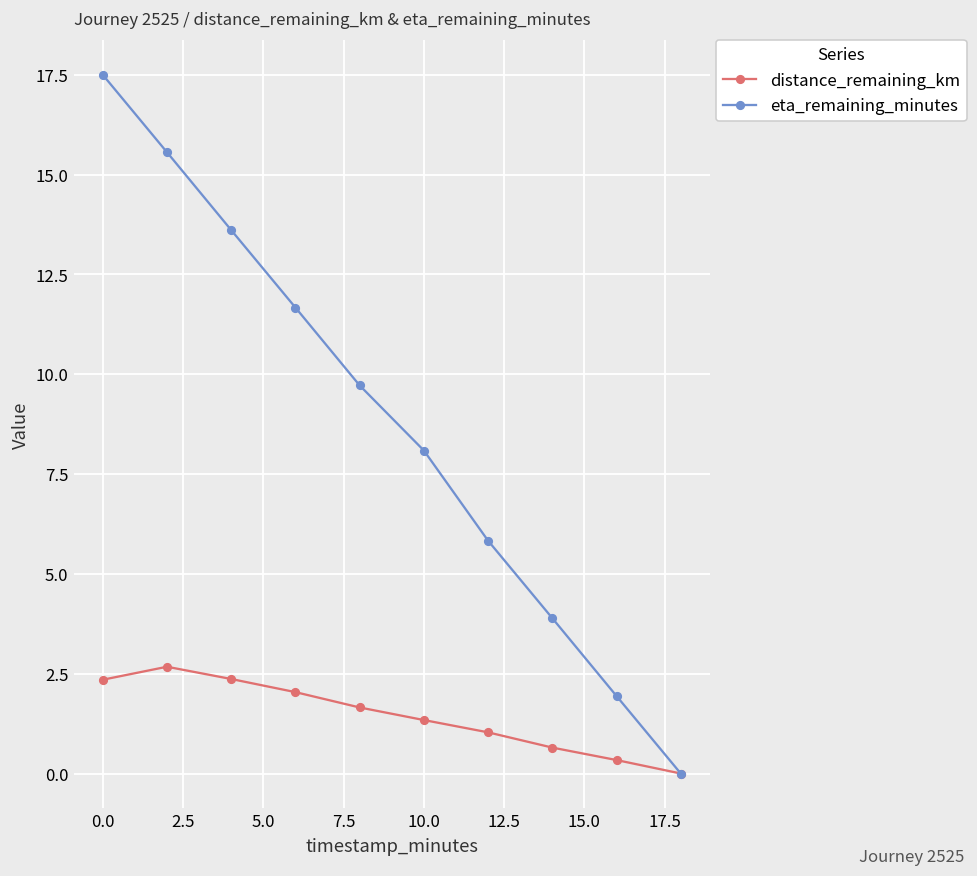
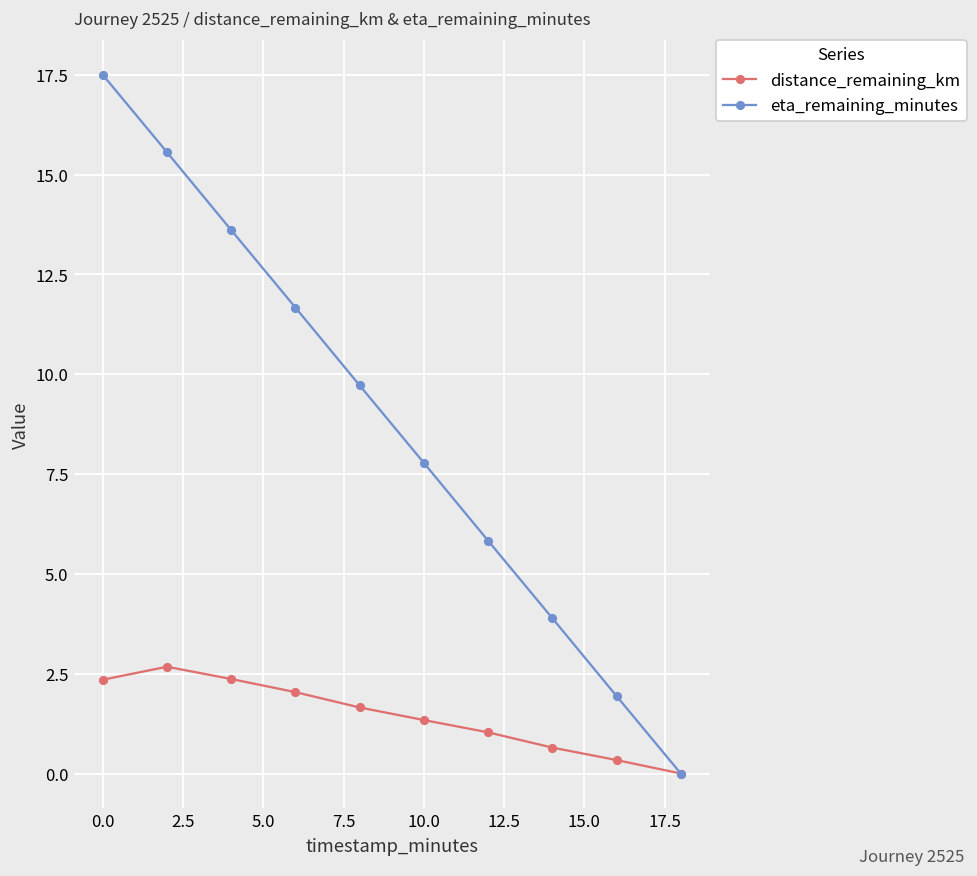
  {
    "distance_remaining_km": {
      "0.0": 2.3,
      "10.0": 1.3
    },
    "eta_remaining_minutes": {
      "0.0": 17.5,
-     "10.0": 8.1
+     "10.0": 7.8
    }
  }
